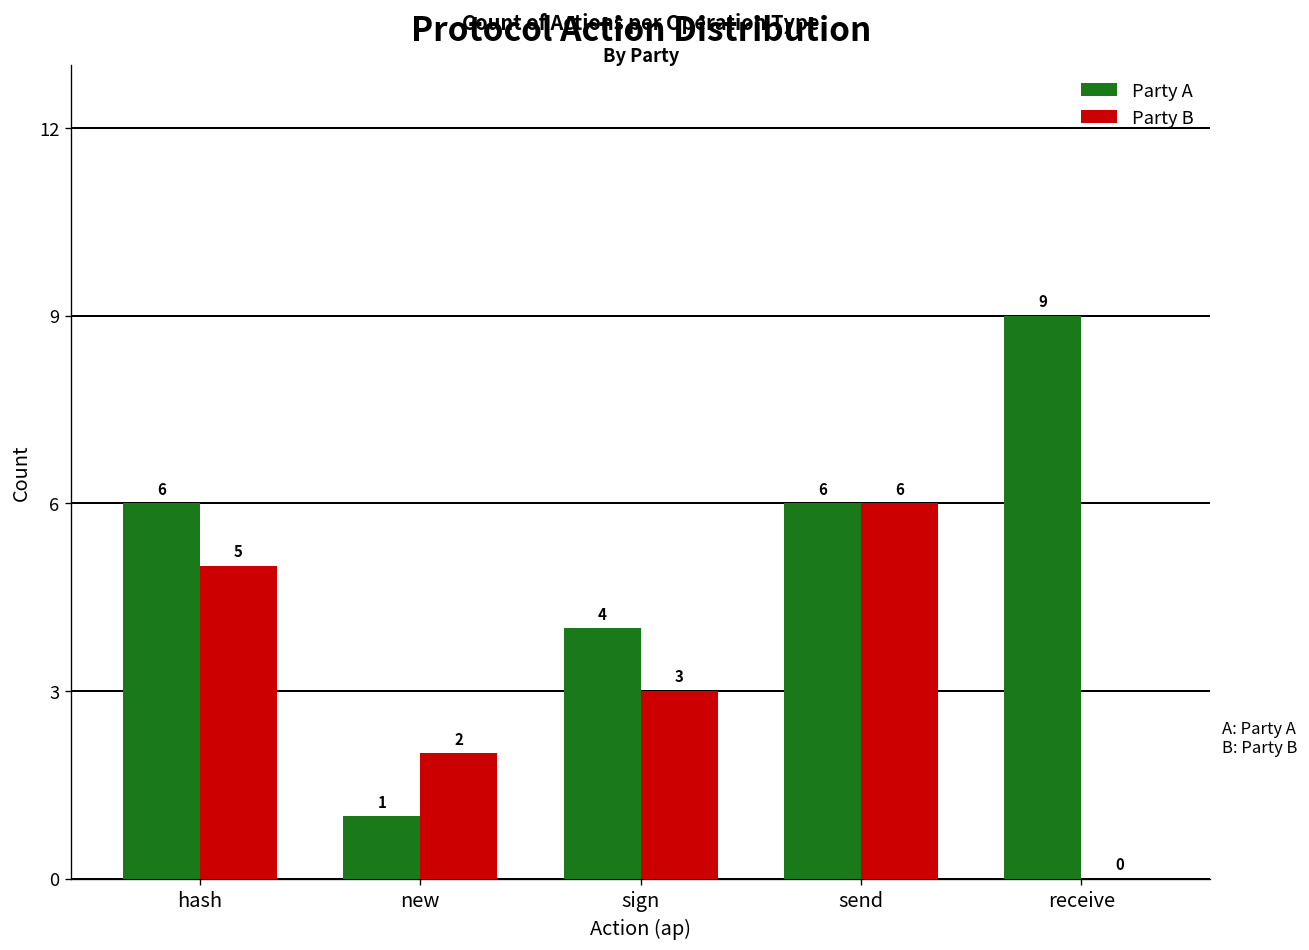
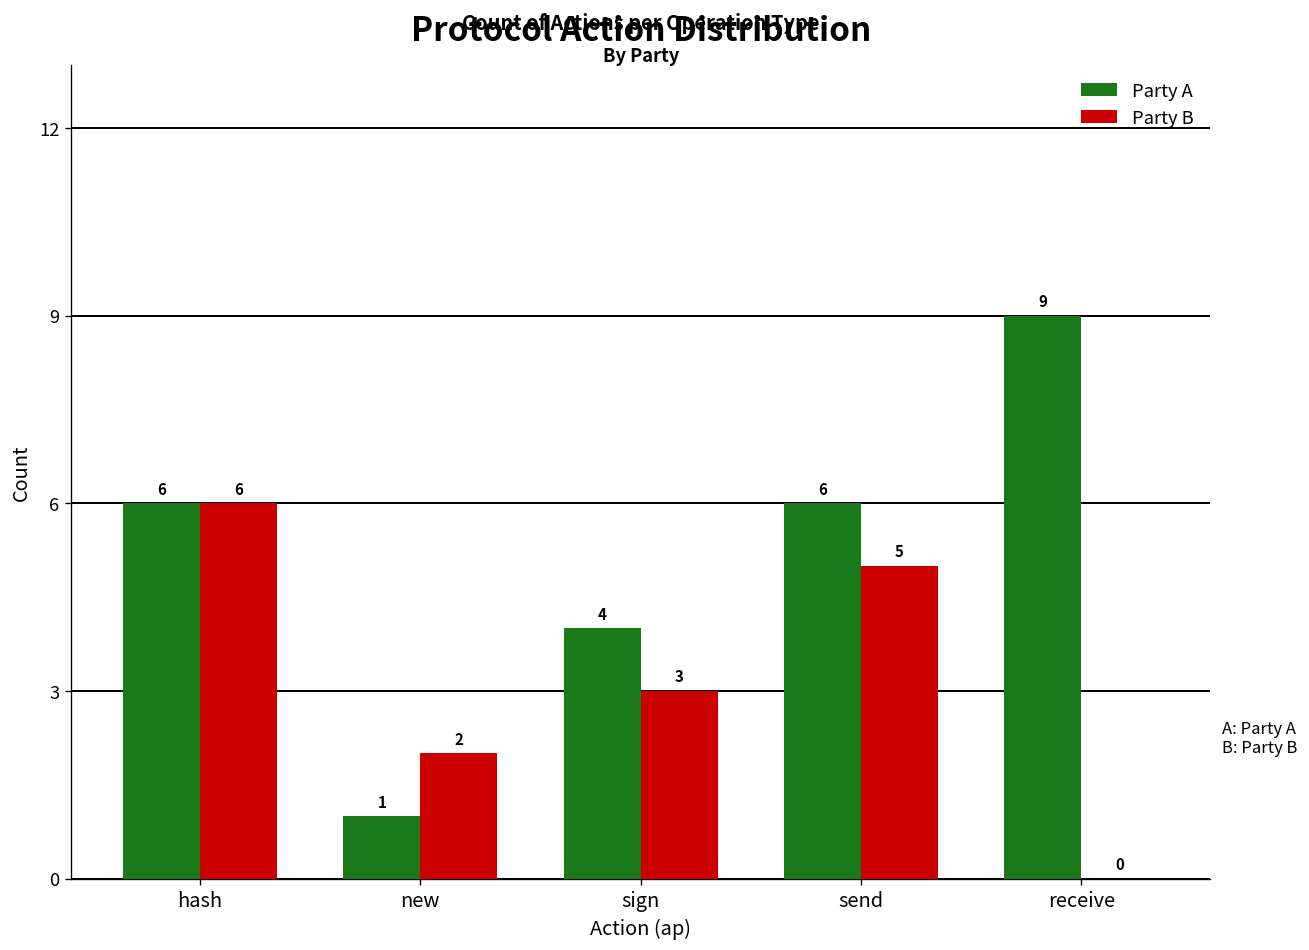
  {
    "Party A": {
      "hash": 6,
      "new": 1,
      "sign": 4,
      "send": 6,
      "receive": 9
    },
    "Party B": {
-     "hash": 5,
+     "hash": 6,
      "new": 2,
      "sign": 3,
-     "send": 6,
+     "send": 5,
      "receive": 0
    }
  }
